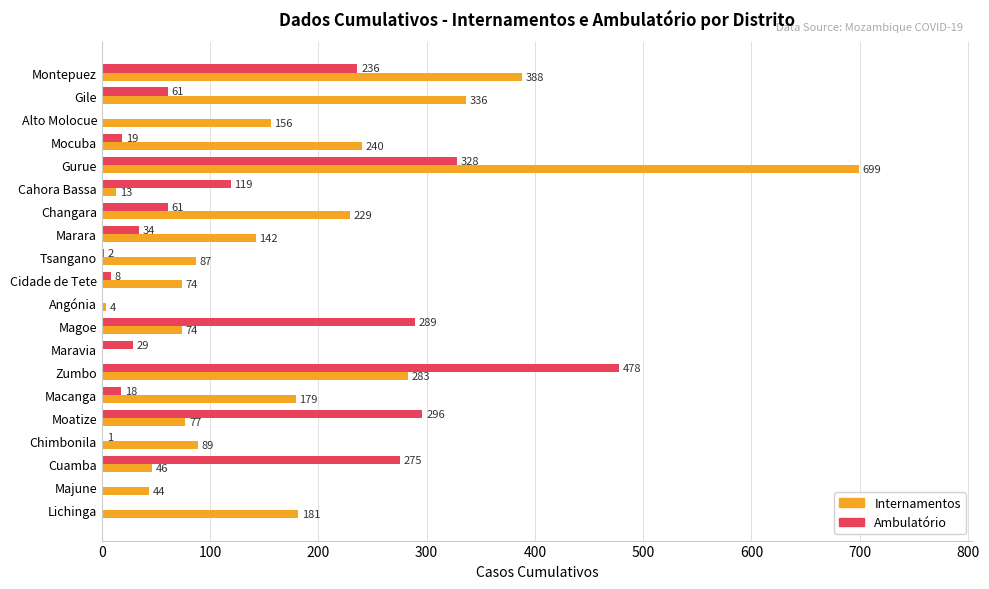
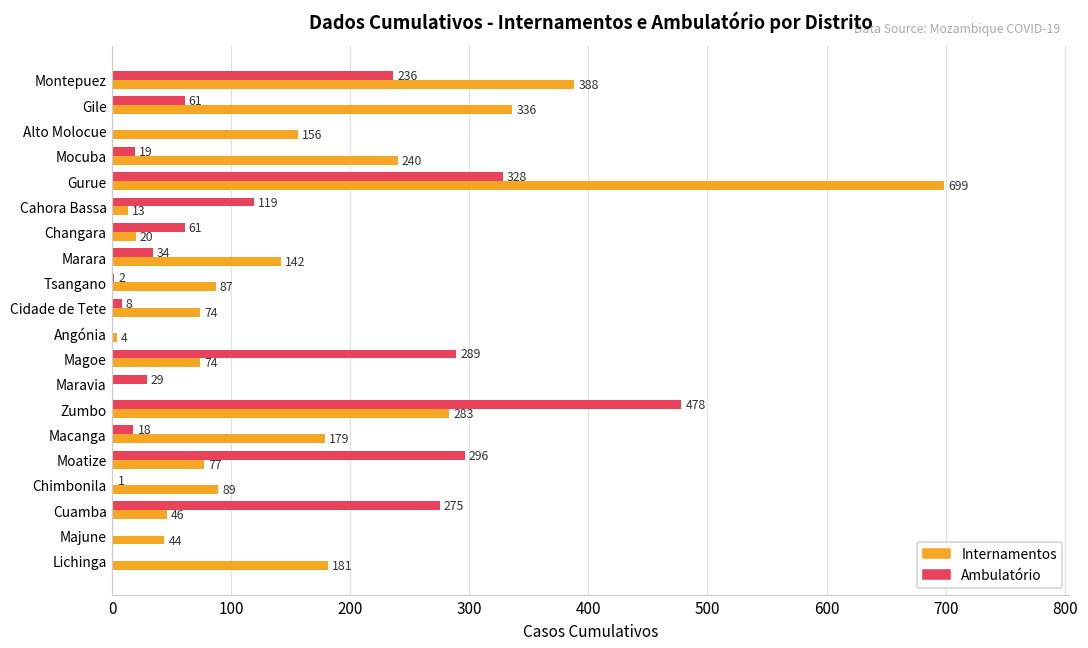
  {
    "Internamentos": {
      "Montepuez": 388,
      "Gile": 336,
      "Alto Molocue": 156,
      "Mocuba": 240,
      "Gurue": 699,
      "Cahora Bassa": 13,
-     "Changara": 229,
+     "Changara": 20,
      "Marara": 142,
      "Tsangano": 87,
      "Cidade de Tete": 74,
      "Angónia": 4,
      "Magoe": 74,
      "Zumbo": 283,
      "Macanga": 179,
      "Moatize": 77,
      "Chimbonila": 89,
      "Cuamba": 46,
      "Majune": 44,
      "Lichinga": 181
    },
    "Ambulatório": {
      "Montepuez": 236,
      "Gile": 61,
      "Mocuba": 19,
      "Gurue": 328,
      "Cahora Bassa": 119,
      "Changara": 61,
      "Marara": 34,
      "Tsangano": 2,
      "Cidade de Tete": 8,
      "Magoe": 289,
      "Maravia": 29,
      "Zumbo": 478,
      "Macanga": 18,
      "Moatize": 296,
      "Chimbonila": 1,
      "Cuamba": 275
    }
  }
